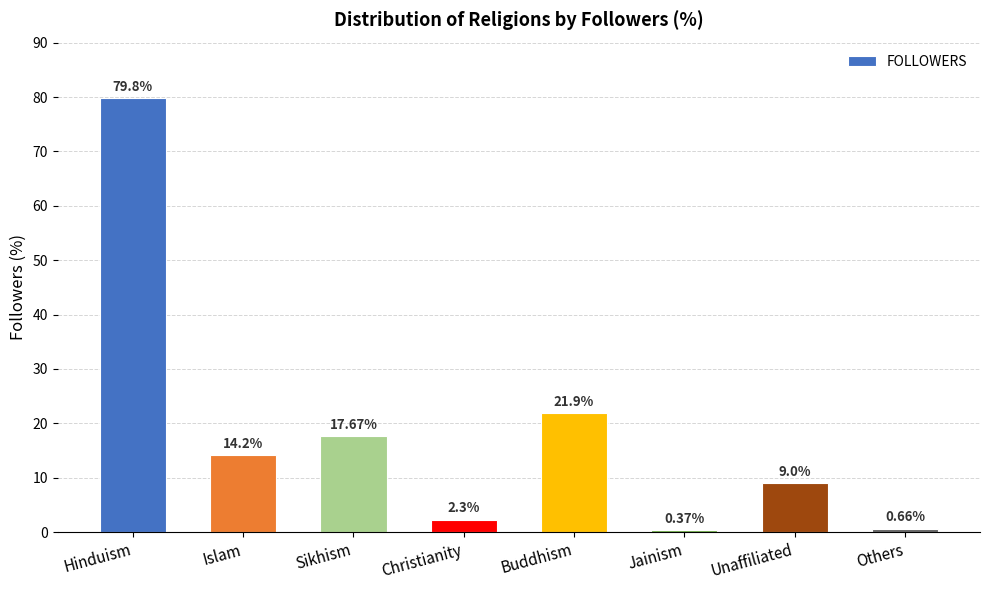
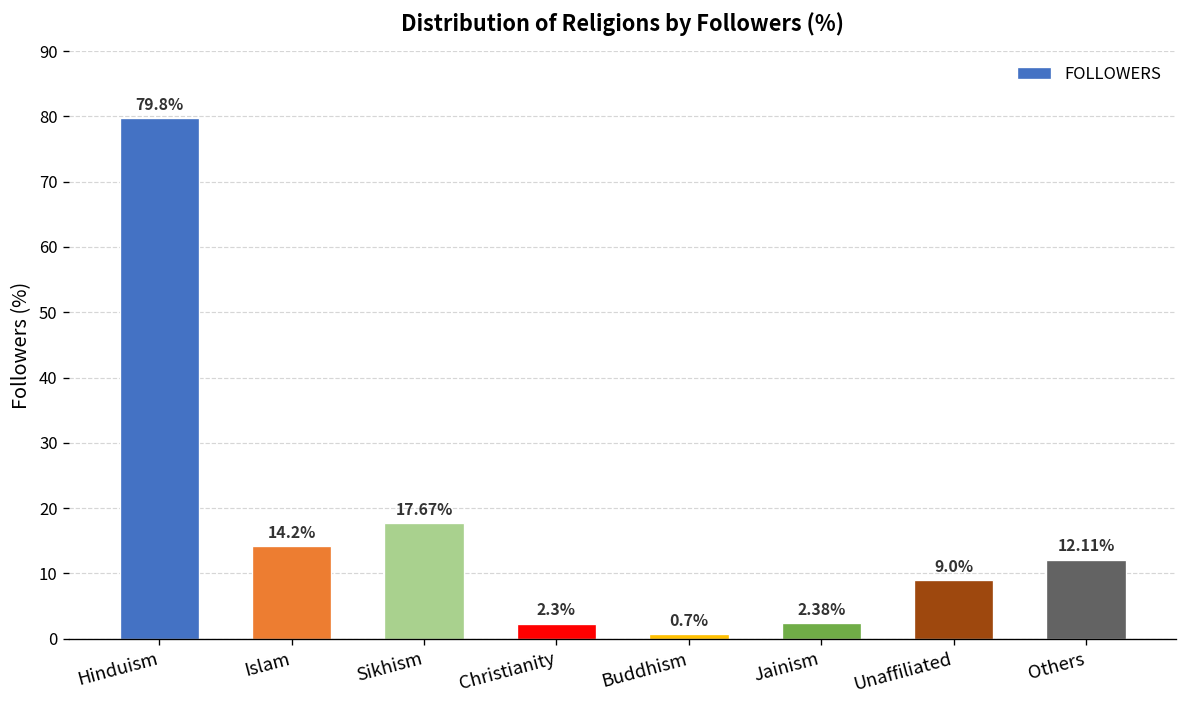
  {
    "Hinduism": "79.8%",
    "Islam": "14.2%",
    "Sikhism": "17.67%",
    "Christianity": "2.3%",
-   "Buddhism": "21.9%",
-   "Jainism": "0.37%",
+   "Buddhism": "0.7%",
+   "Jainism": "2.38%",
    "Unaffiliated": "9.0%",
-   "Others": "0.66%"
+   "Others": "12.11%"
  }
